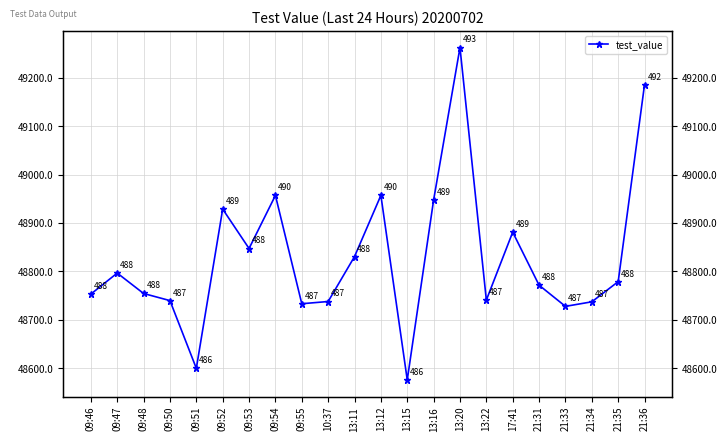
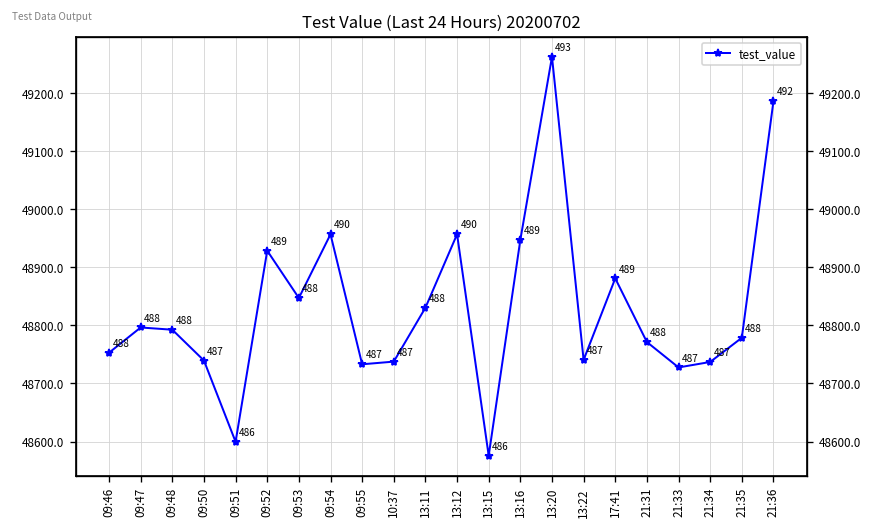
  {
-   "09:48": 48750
+   "09:48": 48790
  }
